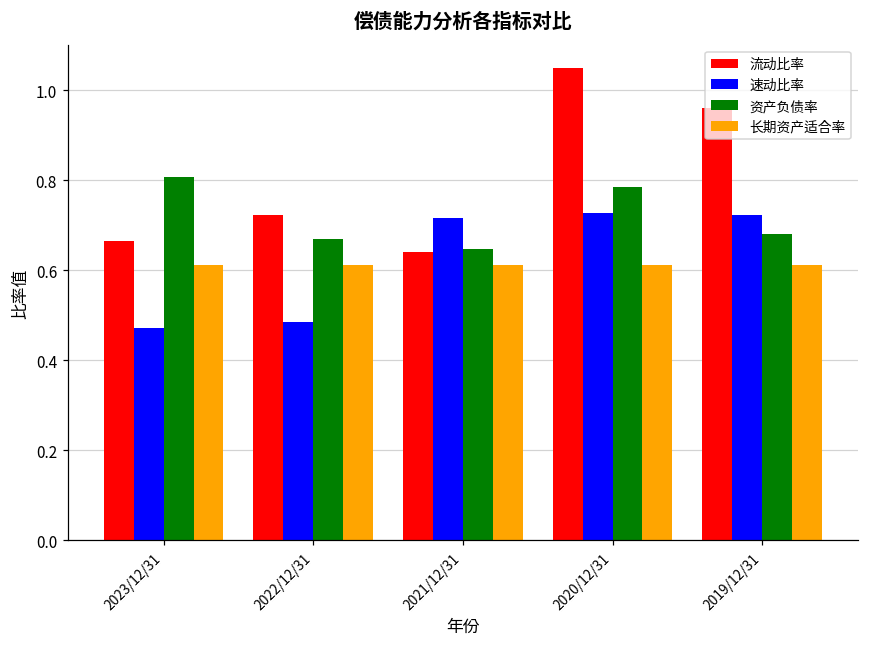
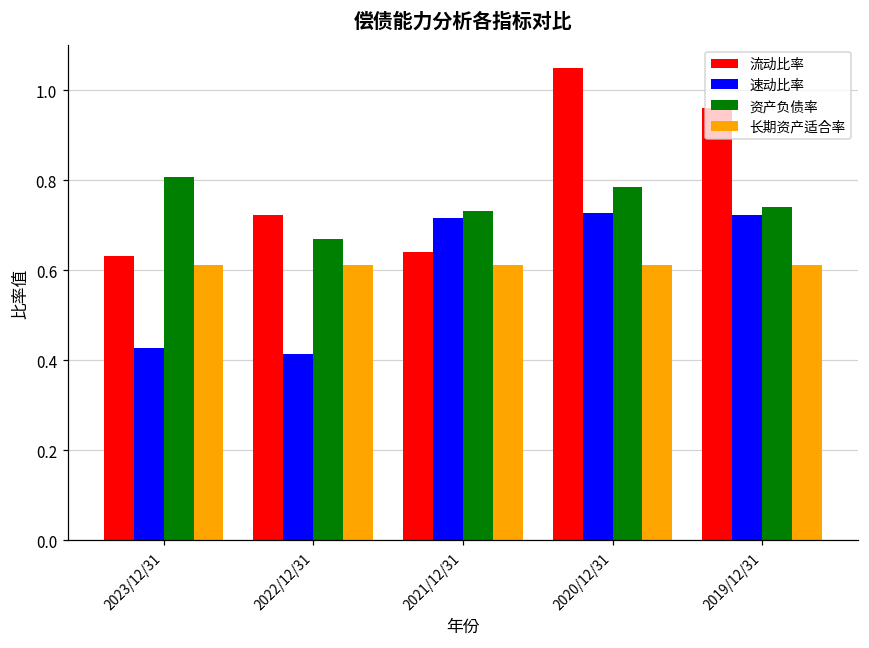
  {
    "流动比率": {
-     "2023/12/31": 0.67,
+     "2023/12/31": 0.63,
      "2022/12/31": 0.72,
      "2021/12/31": 0.64,
      "2020/12/31": 1.05
    },
    "速动比率": {
-     "2023/12/31": 0.47,
-     "2022/12/31": 0.49,
+     "2023/12/31": 0.43,
+     "2022/12/31": 0.41,
      "2021/12/31": 0.72,
      "2020/12/31": 0.73,
      "2019/12/31": 0.72
    },
    "资产负债率": {
      "2023/12/31": 0.81,
      "2022/12/31": 0.67,
-     "2021/12/31": 0.65,
+     "2021/12/31": 0.73,
      "2020/12/31": 0.79,
-     "2019/12/31": 0.68
+     "2019/12/31": 0.74
    },
    "长期资产适合率": {
      "2023/12/31": 0.61,
      "2022/12/31": 0.61,
      "2021/12/31": 0.61,
      "2020/12/31": 0.61,
      "2019/12/31": 0.61
    }
  }
